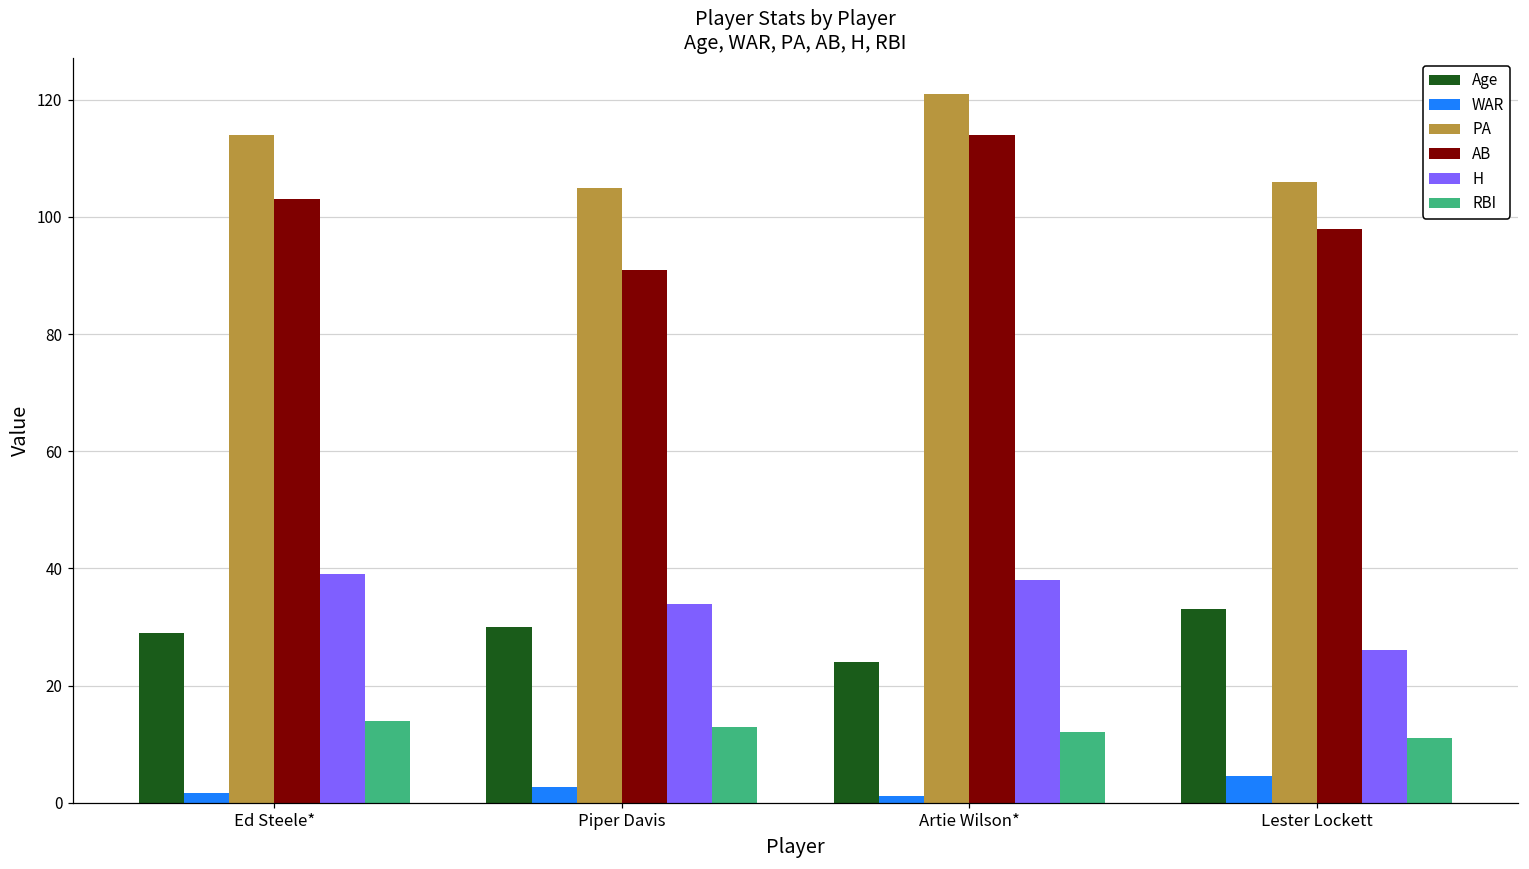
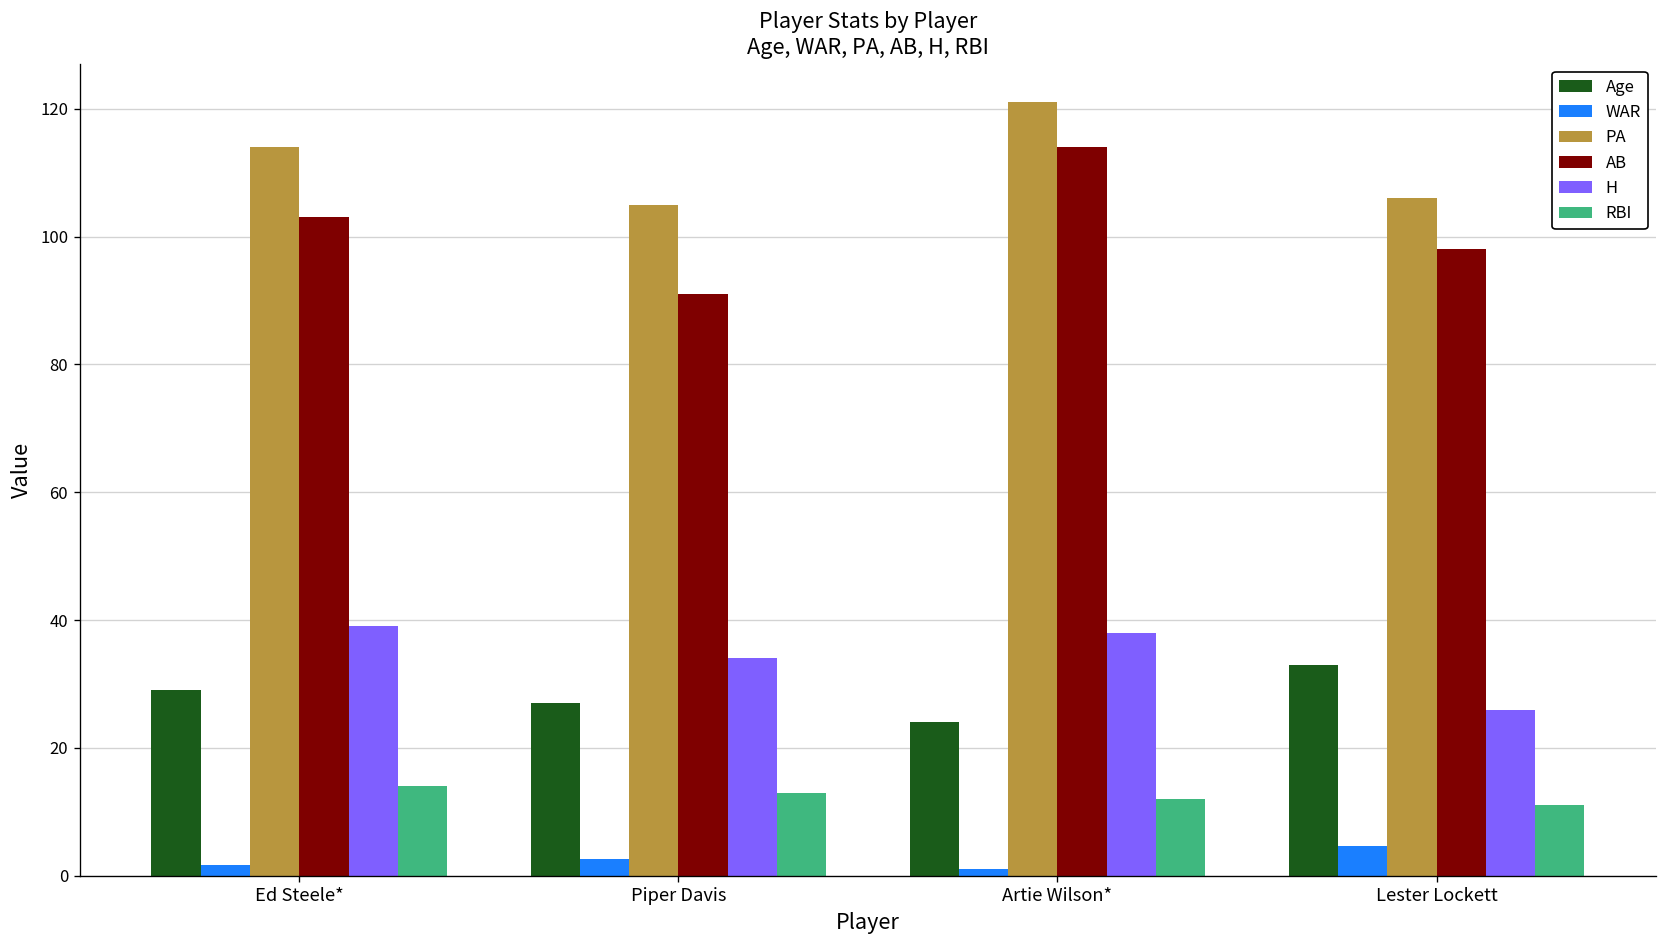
  {
    "Age": {
      "Ed Steele*": 29,
-     "Piper Davis": 30,
+     "Piper Davis": 27,
      "Artie Wilson*": 24,
      "Lester Lockett": 33
    },
    "WAR": {
      "Ed Steele*": 2,
      "Piper Davis": 3,
      "Artie Wilson*": 1,
      "Lester Lockett": 5
    },
    "PA": {
      "Ed Steele*": 114,
      "Piper Davis": 105,
      "Artie Wilson*": 121,
      "Lester Lockett": 106
    },
    "AB": {
      "Ed Steele*": 103,
      "Piper Davis": 91,
      "Artie Wilson*": 114,
      "Lester Lockett": 98
    },
    "H": {
      "Ed Steele*": 39,
      "Piper Davis": 34,
      "Artie Wilson*": 38,
      "Lester Lockett": 26
    },
    "RBI": {
      "Ed Steele*": 14,
      "Piper Davis": 13,
      "Artie Wilson*": 12,
      "Lester Lockett": 11
    }
  }
